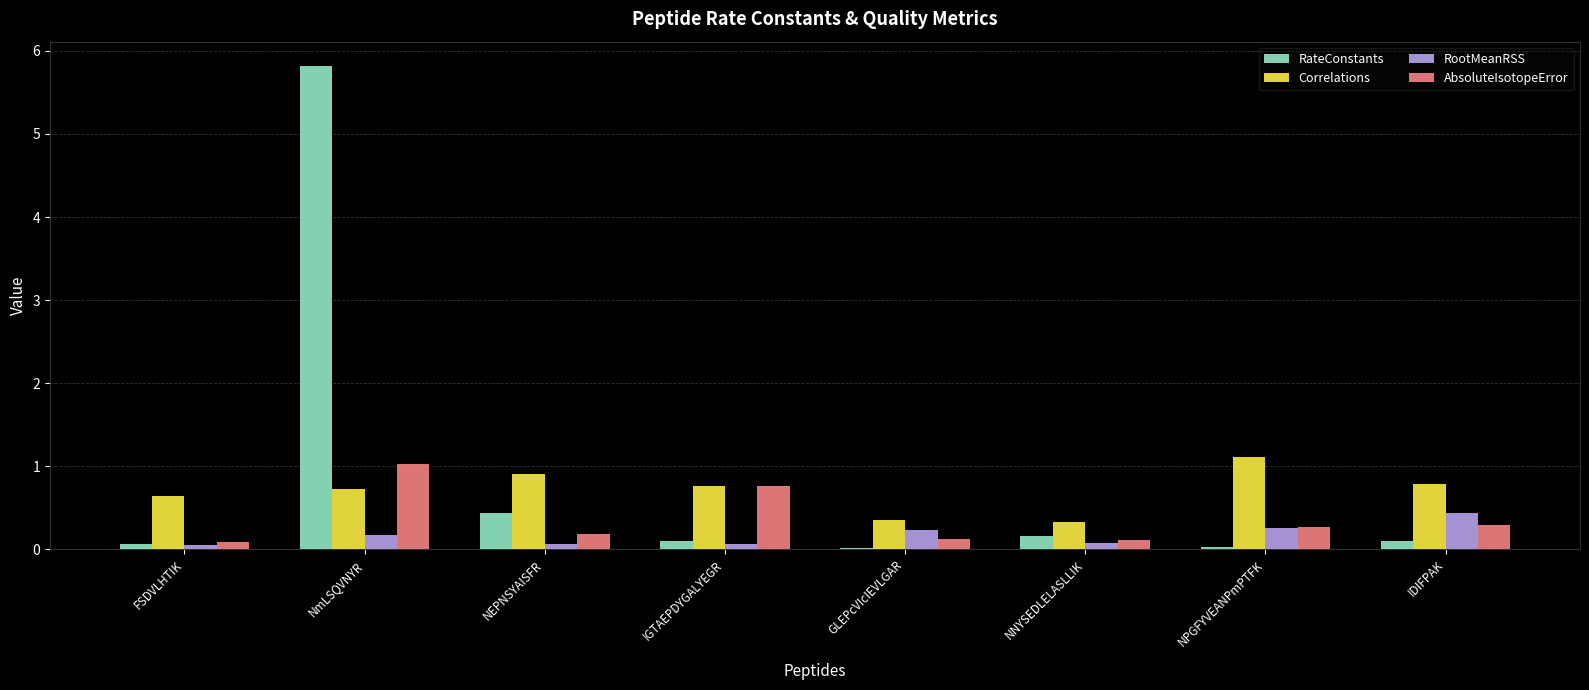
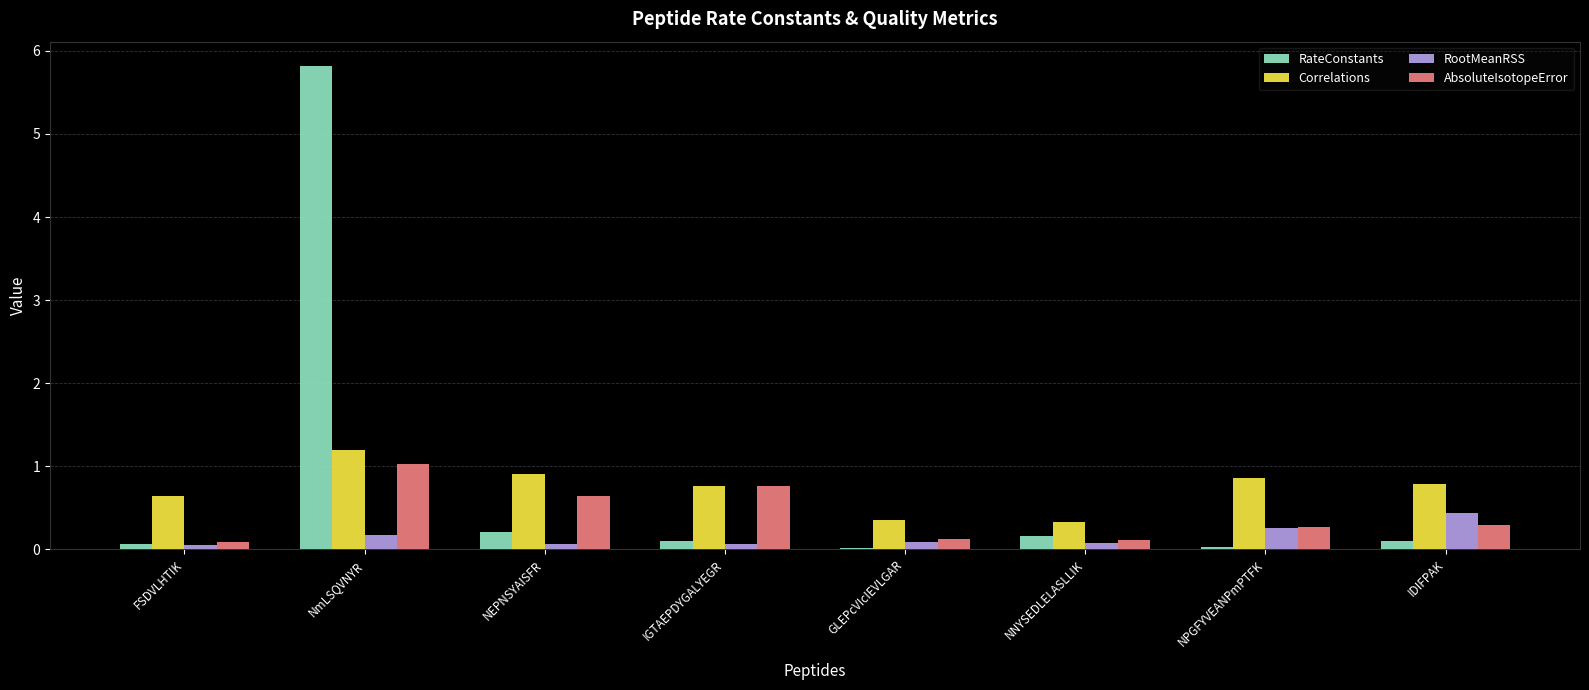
  {
    "RateConstants": {
      "FSDVLHTIK": 0.1,
      "NmLSQVNYR": 5.8,
-     "NEPNSYAISFR": 0.4,
+     "NEPNSYAISFR": 0.2,
      "IGTAEPDYGALYEGR": 0.1,
      "NNYSEDLELASLLIK": 0.2,
      "IDIFPAK": 0.1
    },
    "Correlations": {
      "FSDVLHTIK": 0.6,
-     "NmLSQVNYR": 0.7,
+     "NmLSQVNYR": 1.2,
      "NEPNSYAISFR": 0.9,
      "IGTAEPDYGALYEGR": 0.8,
      "GLEPcVIcIEVLGAR": 0.4,
      "NNYSEDLELASLLIK": 0.3,
-     "NPGFYVEANPmPTFK": 1.1,
+     "NPGFYVEANPmPTFK": 0.9,
      "IDIFPAK": 0.8
    },
    "RootMeanRSS": {
      "FSDVLHTIK": 0.1,
      "NmLSQVNYR": 0.2,
      "NEPNSYAISFR": 0.1,
      "IGTAEPDYGALYEGR": 0.1,
-     "GLEPcVIcIEVLGAR": 0.2,
+     "GLEPcVIcIEVLGAR": 0.1,
      "NNYSEDLELASLLIK": 0.1,
      "NPGFYVEANPmPTFK": 0.3,
      "IDIFPAK": 0.4
    },
    "AbsoluteIsotopeError": {
      "FSDVLHTIK": 0.1,
      "NmLSQVNYR": 1.0,
-     "NEPNSYAISFR": 0.2,
+     "NEPNSYAISFR": 0.6,
      "IGTAEPDYGALYEGR": 0.8,
      "GLEPcVIcIEVLGAR": 0.1,
      "NNYSEDLELASLLIK": 0.1,
      "NPGFYVEANPmPTFK": 0.3,
      "IDIFPAK": 0.3
    }
  }
